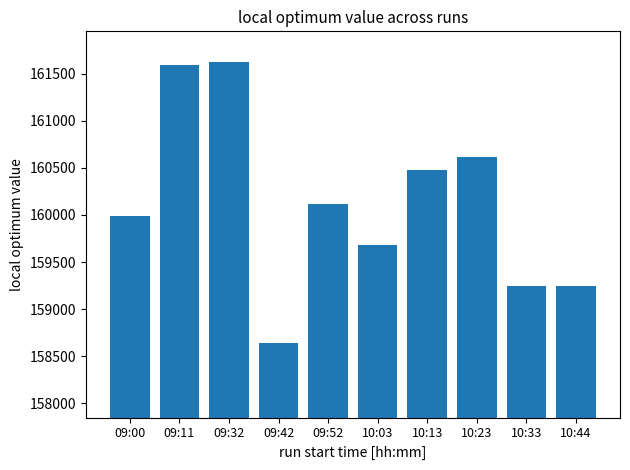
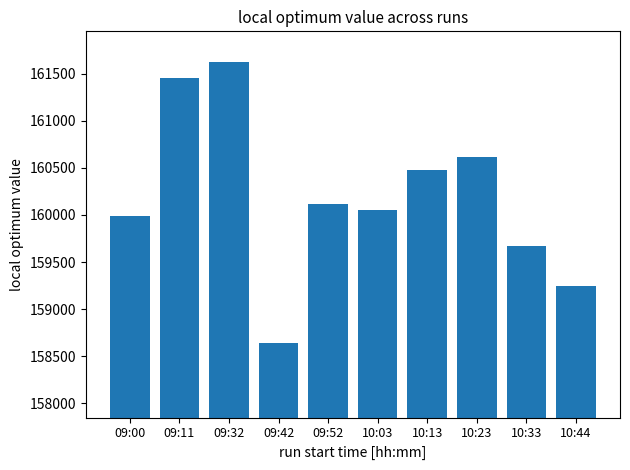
  {
    "09:00": 160000,
-   "09:11": 161600,
+   "09:11": 161500,
    "09:32": 161600,
    "09:42": 158600,
    "09:52": 160100,
-   "10:03": 159700,
+   "10:03": 160100,
    "10:13": 160500,
    "10:23": 160600,
-   "10:33": 159200,
+   "10:33": 159700,
    "10:44": 159200
  }
